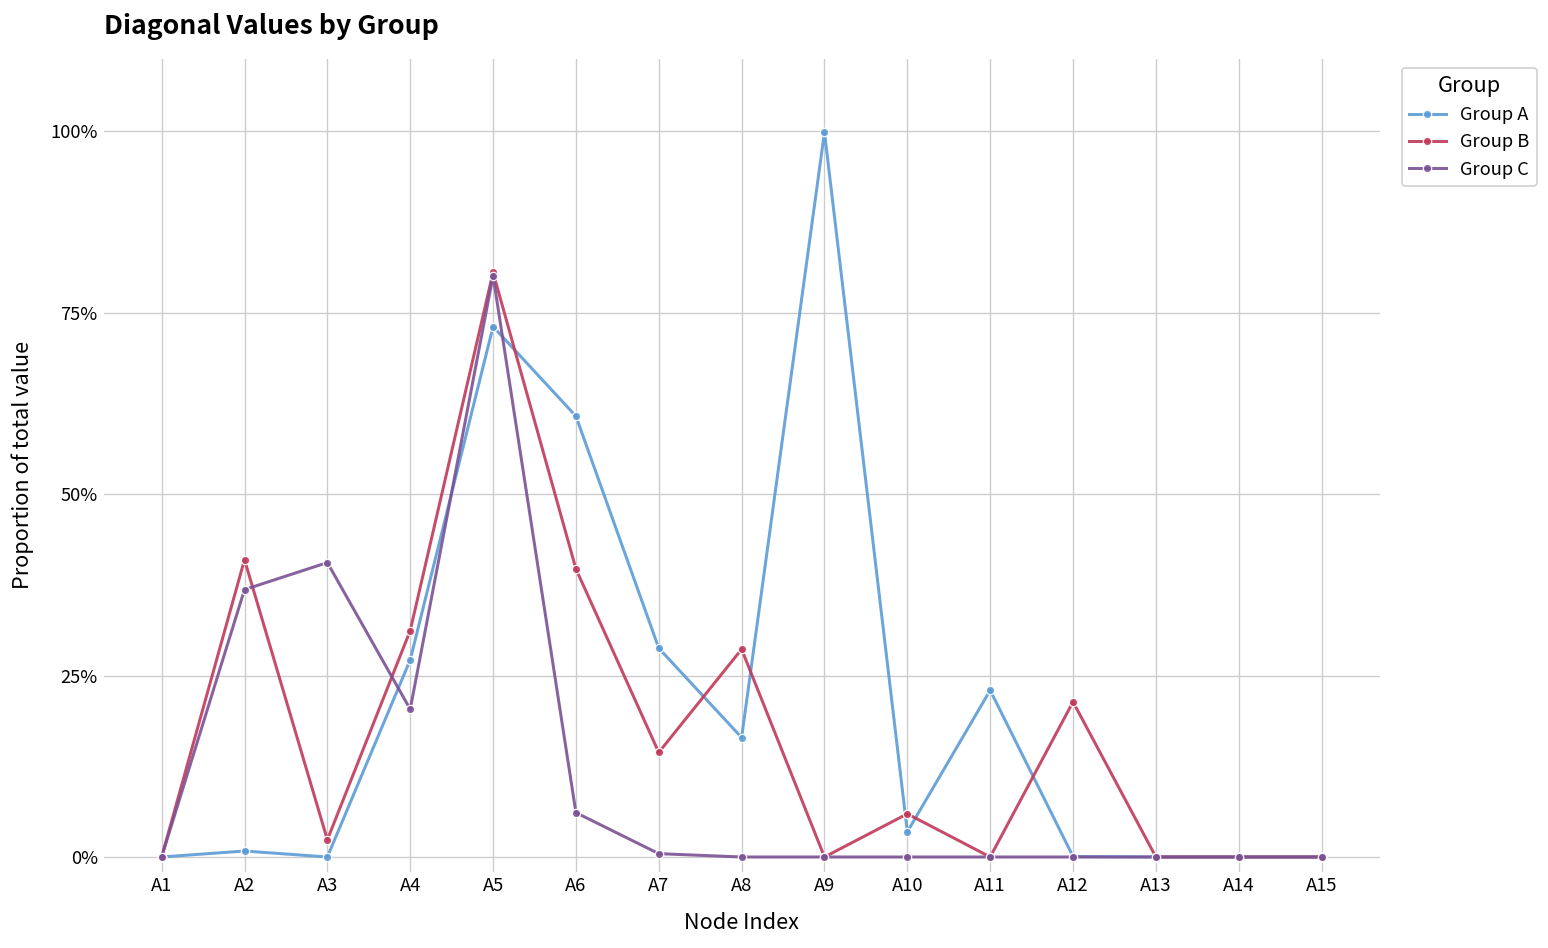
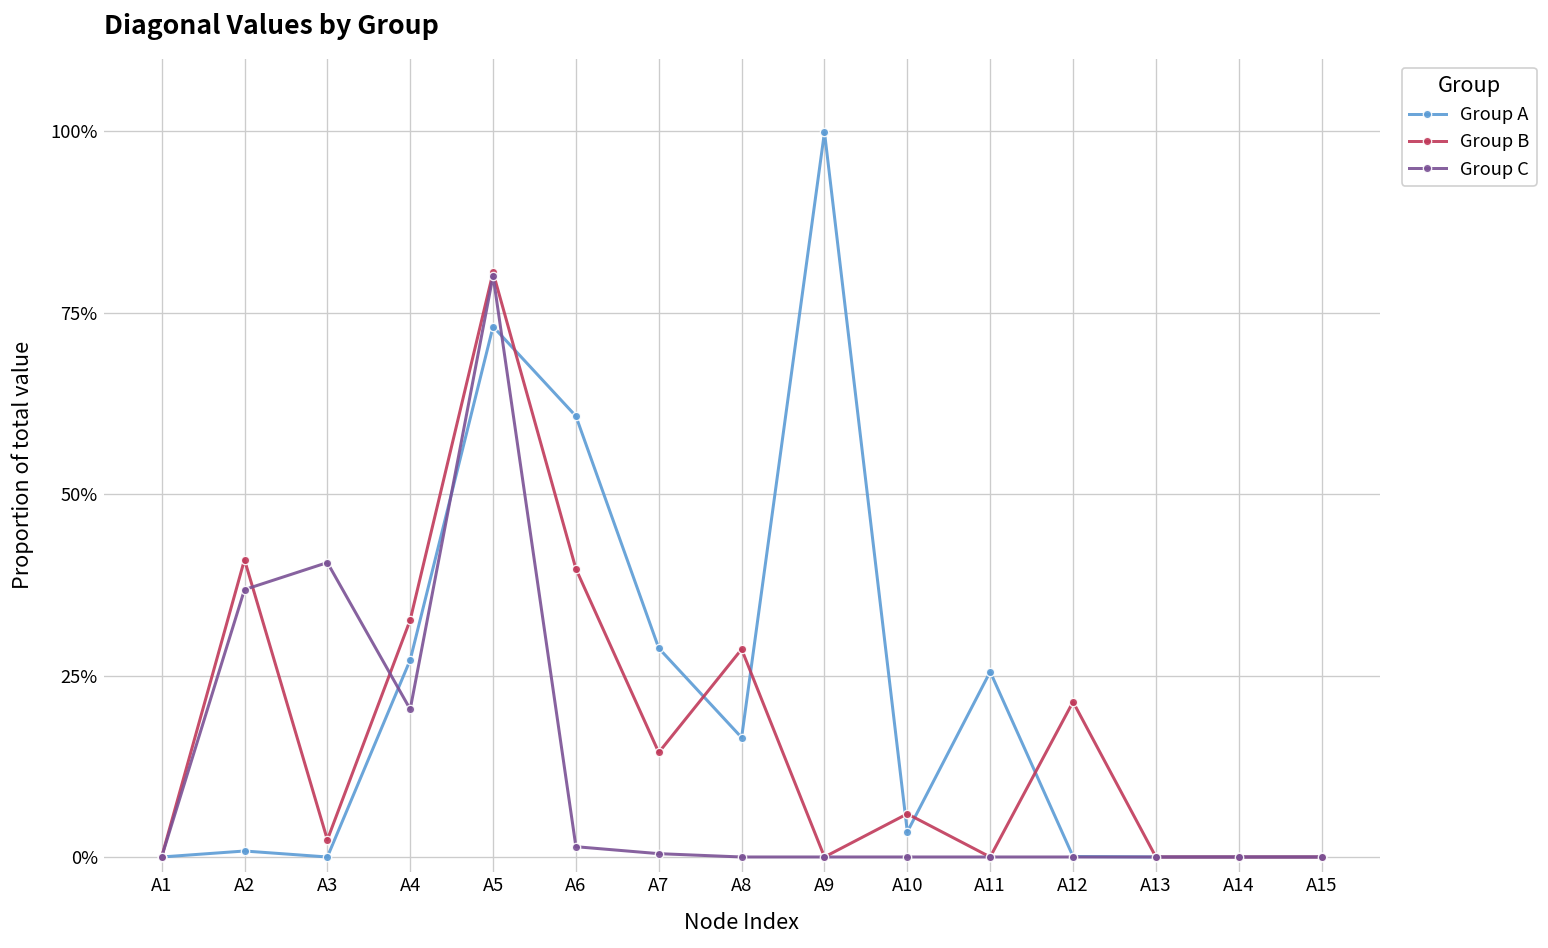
  {
    "Group A": {
      "A2": "1%",
      "A3": "0%",
      "A4": "27%",
      "A5": "73%",
      "A6": "61%",
      "A7": "29%",
      "A8": "16%",
      "A9": "100%",
      "A10": "3%",
-     "A11": "23%"
+     "A11": "26%"
    },
    "Group B": {
      "A2": "41%",
      "A3": "2%",
-     "A4": "31%",
+     "A4": "33%",
      "A5": "81%",
      "A6": "40%",
      "A7": "14%",
      "A8": "29%",
      "A10": "6%",
      "A12": "21%"
    },
    "Group C": {
      "A2": "37%",
      "A3": "41%",
      "A4": "20%",
      "A5": "80%",
-     "A6": "6%",
+     "A6": "1%",
      "A7": "0%",
      "A8": "0%",
      "A10": "0%"
    }
  }
